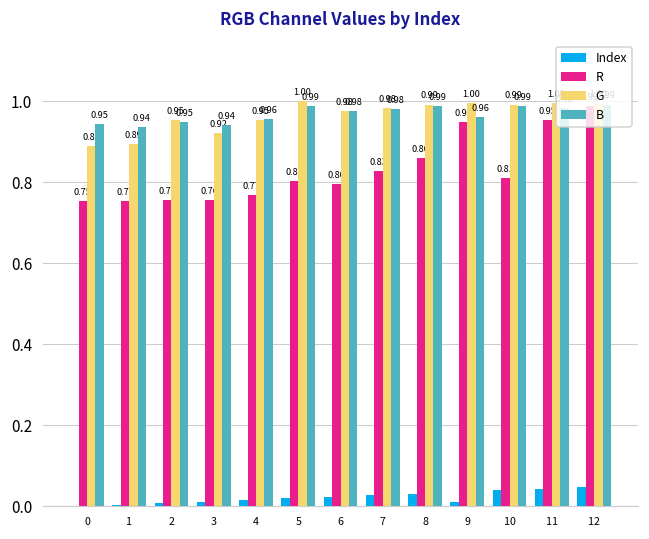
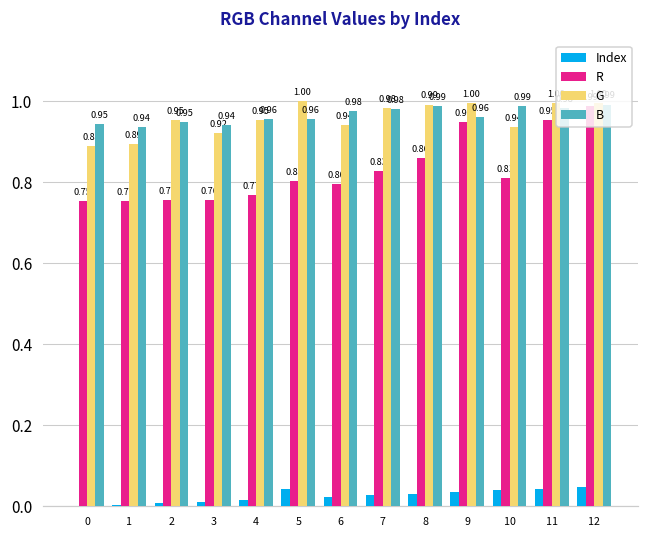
  {
    "Index": {
      "0": 0.00,
      "2": 0.01,
      "3": 0.01,
      "4": 0.02,
-     "5": 0.02,
+     "5": 0.04,
      "6": 0.02,
      "7": 0.03,
      "8": 0.03,
-     "9": 0.01,
+     "9": 0.04,
      "10": 0.04,
      "11": 0.04,
      "12": 0.05
    },
    "R": {
      "0": 0.75,
      "1": 0.75,
      "2": 0.76,
      "3": 0.76,
      "4": 0.77,
      "5": 0.80,
      "6": 0.80,
      "7": 0.83,
      "8": 0.86,
      "9": 0.95,
      "10": 0.81
    },
    "G": {
      "0": 0.89,
      "1": 0.89,
      "3": 0.92,
-     "6": 0.98,
+     "6": 0.94,
      "9": 1.00,
-     "10": 0.99
+     "10": 0.94
    },
    "B": {
      "0": 0.95,
      "1": 0.94,
      "3": 0.94,
-     "5": 0.99,
+     "5": 0.96,
      "9": 0.96
    }
  }
